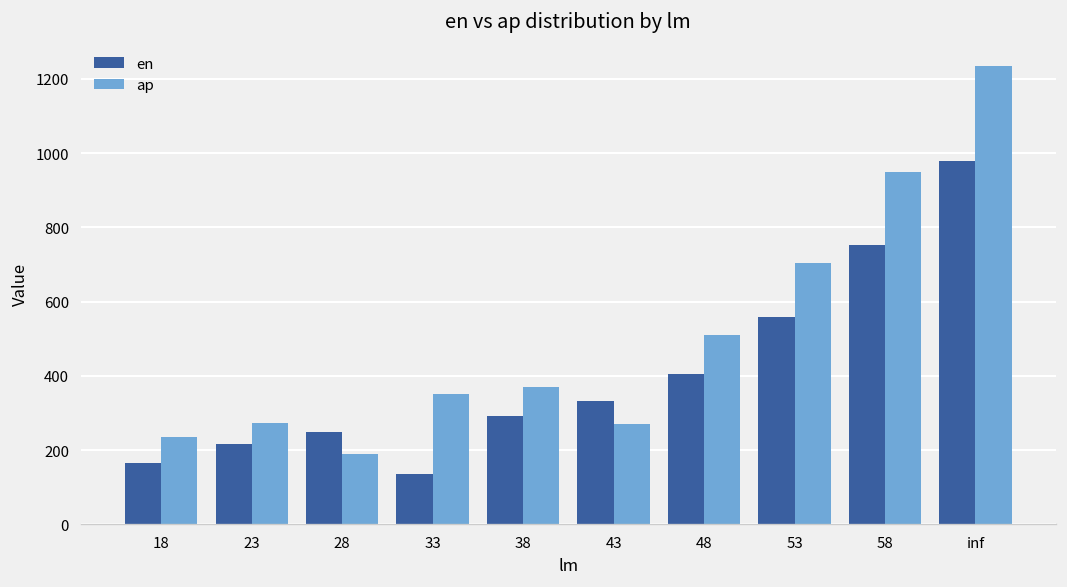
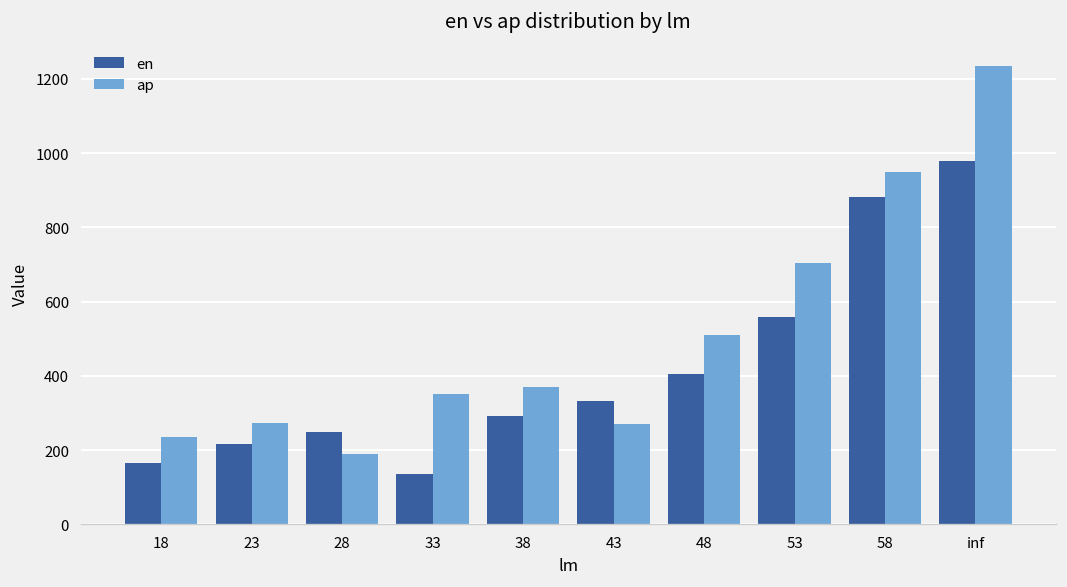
  {
    "en": {
      "18": 160,
      "23": 220,
      "28": 250,
      "33": 130,
      "38": 290,
      "43": 330,
      "48": 400,
      "53": 560,
-     "58": 750,
+     "58": 880,
      "inf": 980
    },
    "ap": {
      "18": 240,
      "23": 270,
      "28": 190,
      "33": 350,
      "38": 370,
      "43": 270,
      "48": 510,
      "53": 700,
      "58": 950,
      "inf": 1230
    }
  }
